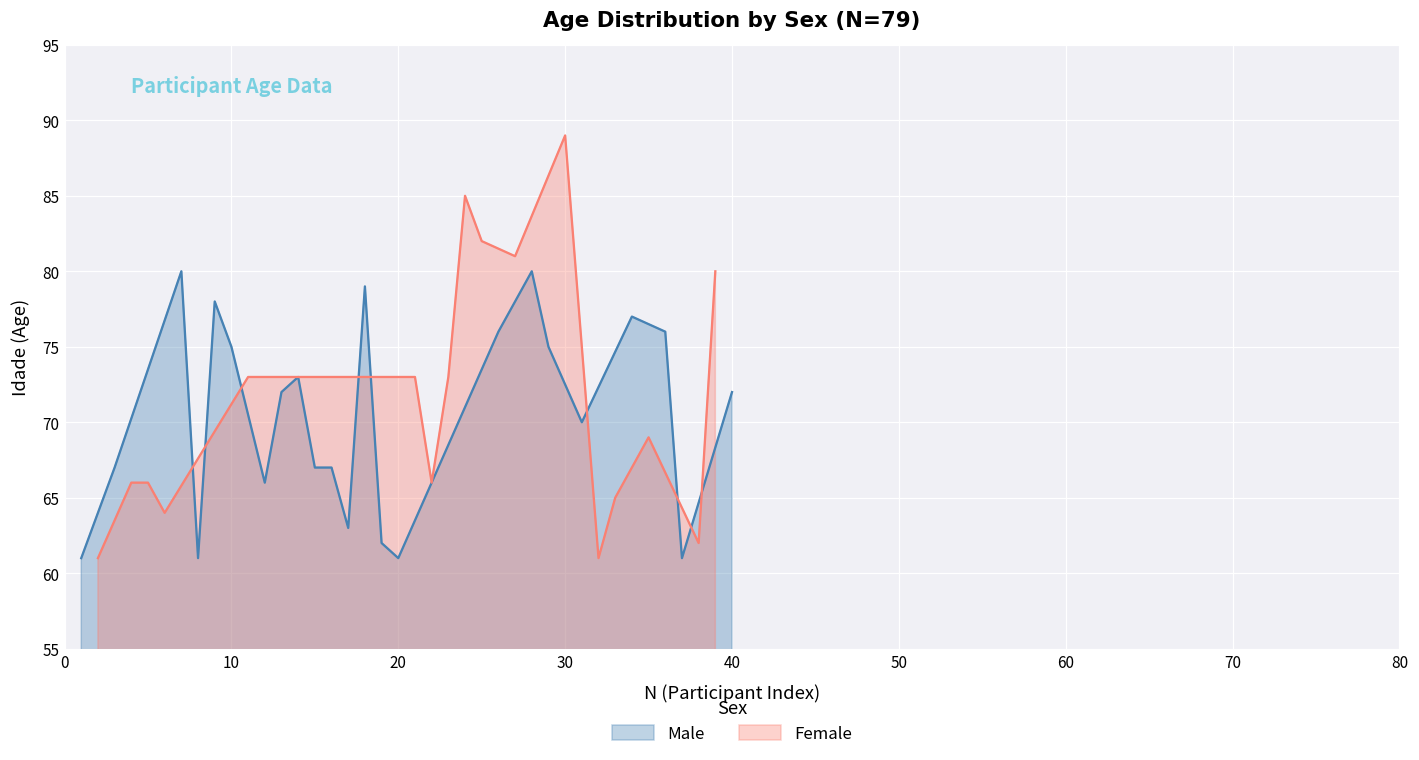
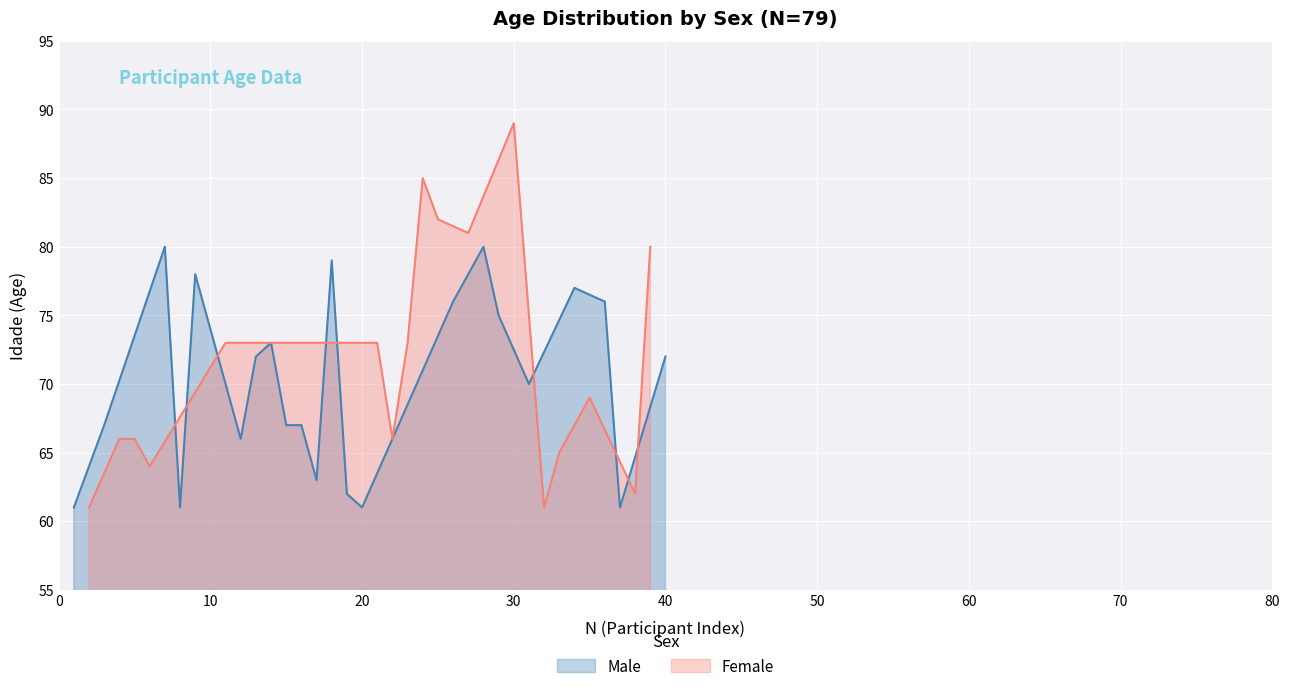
  {
    "Male": {
-     "10": 75,
+     "10": 74,
      "20": 61,
      "40": 72
    }
  }
